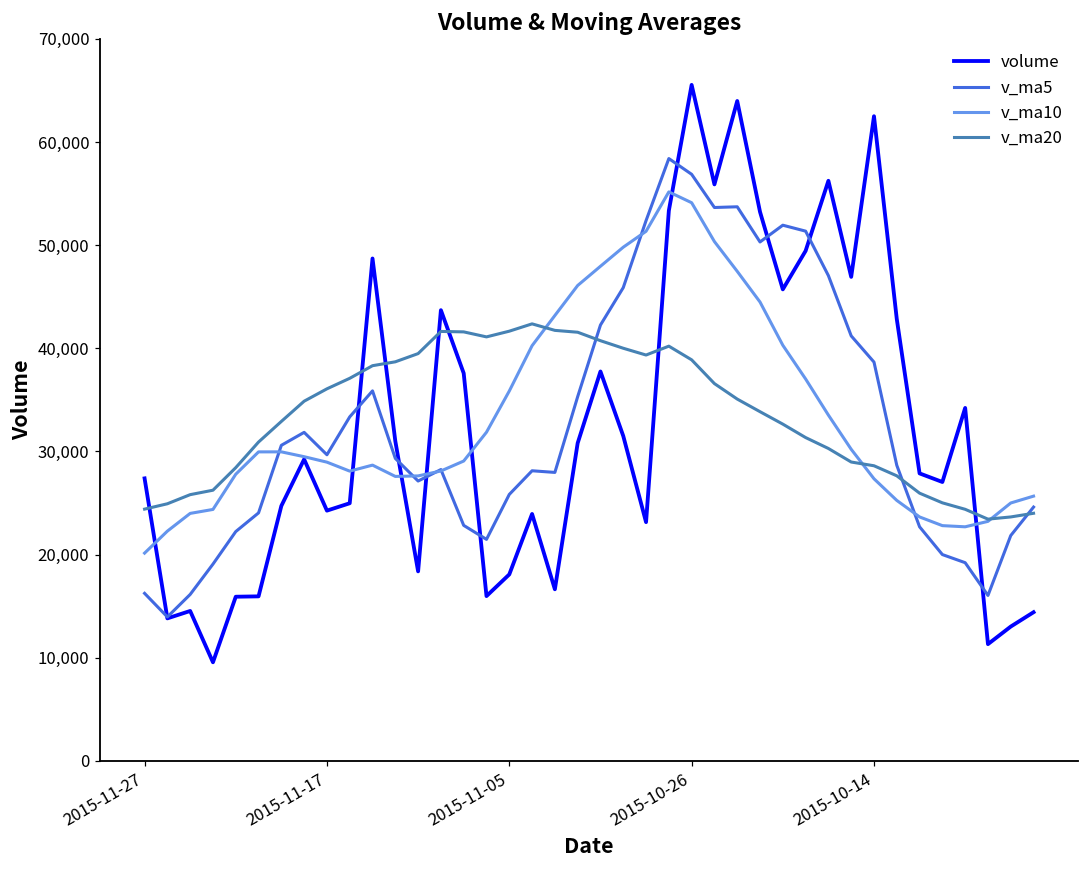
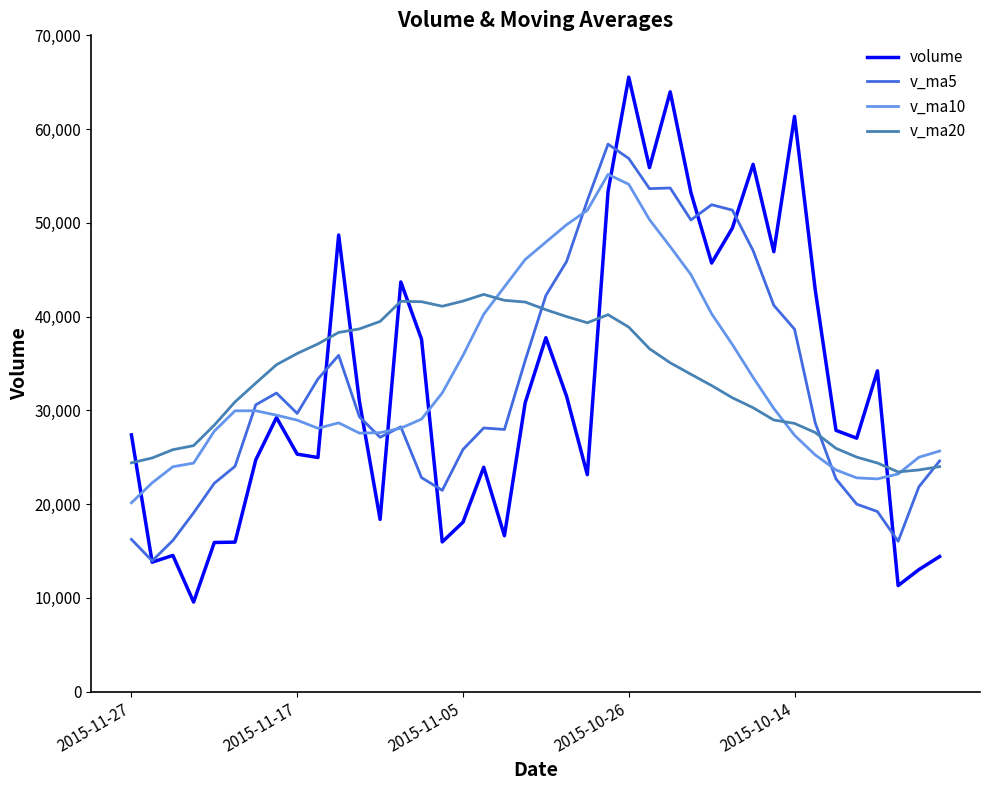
  {
    "volume": {
      "2015-11-27": "27,000",
-     "2015-11-17": "24,000",
+     "2015-11-17": "25,000",
      "2015-11-05": "18,000",
      "2015-10-26": "66,000",
-     "2015-10-14": "62,000"
+     "2015-10-14": "61,000"
    }
  }
